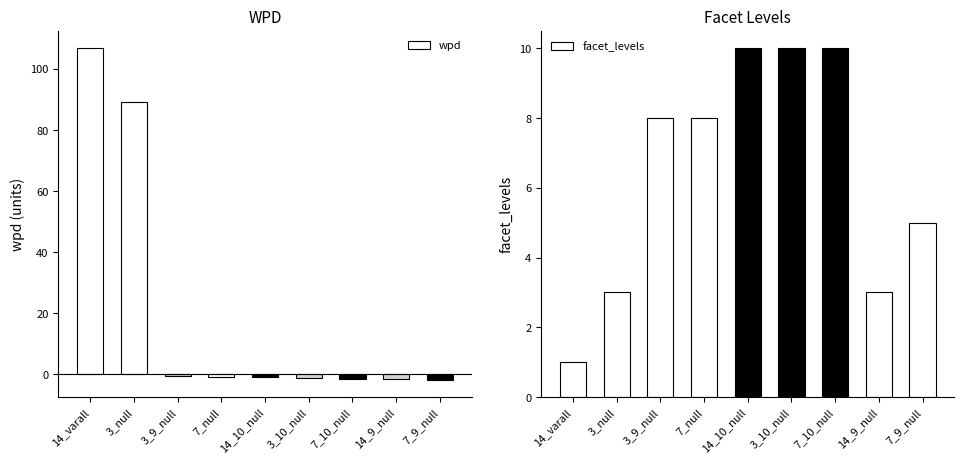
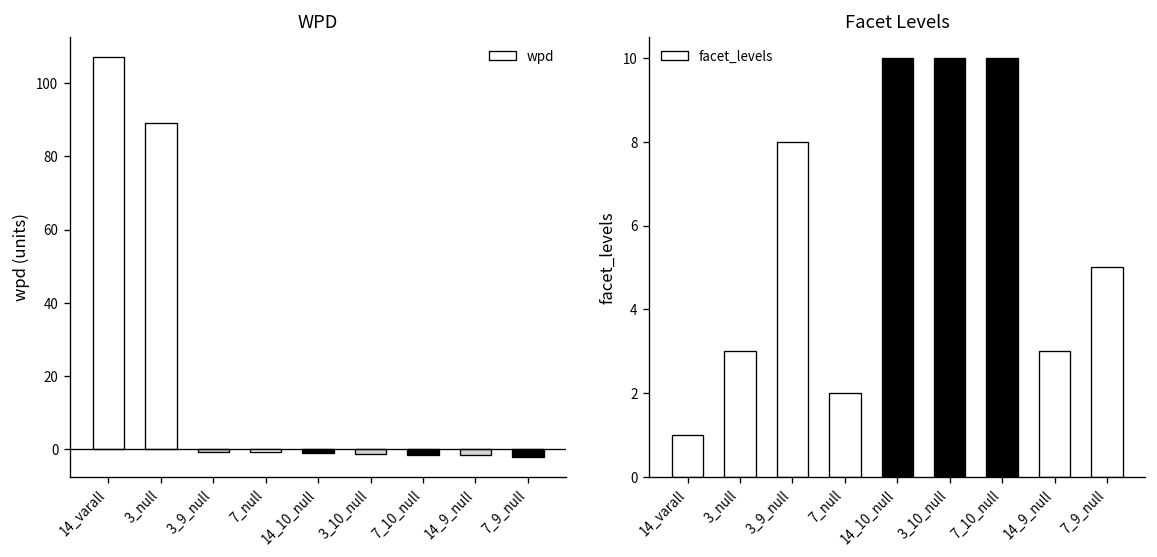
  {
    "WPD": {
      "14_varall": 107,
      "3_null": 89,
      "7_null": -1,
      "14_10_null": -1,
      "3_10_null": -1,
      "7_10_null": -2,
      "14_9_null": -2,
      "7_9_null": -2
    },
    "Facet Levels": {
      "14_varall": 1,
      "3_null": 3,
      "3_9_null": 8,
-     "7_null": 8,
+     "7_null": 2,
      "14_10_null": 10,
      "3_10_null": 10,
      "7_10_null": 10,
      "14_9_null": 3,
      "7_9_null": 5
    }
  }
